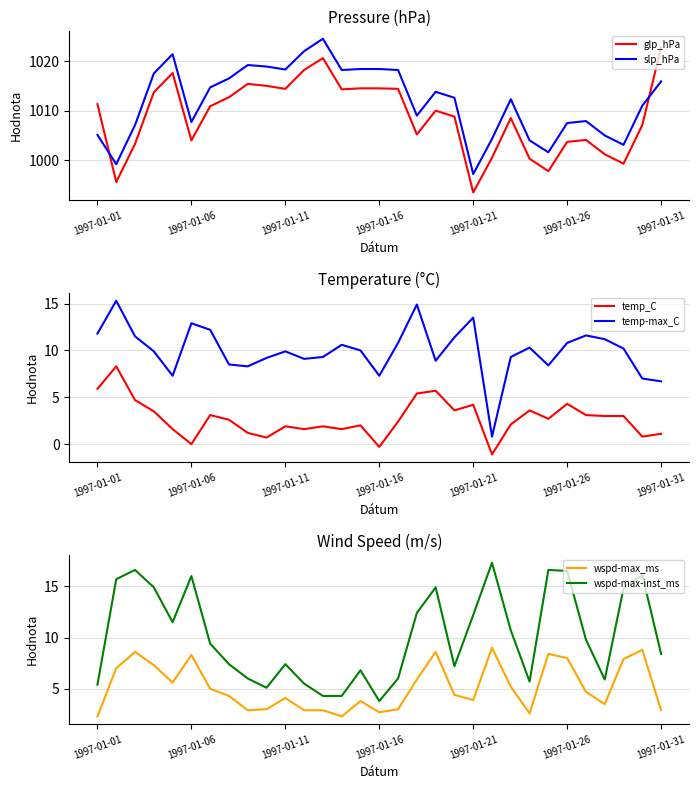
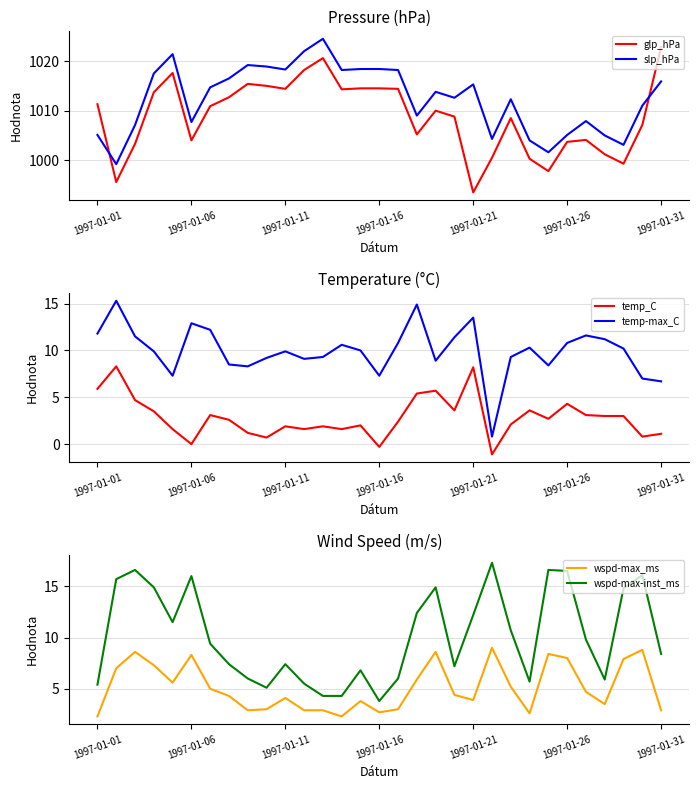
  {
    "Pressure (hPa)": {
      "glp_hPa": {
        "1997-01-01": 1011,
        "1997-01-06": 1004,
        "1997-01-11": 1014,
        "1997-01-16": 1015,
        "1997-01-21": 994,
        "1997-01-26": 1004
      },
      "slp_hPa": {
        "1997-01-01": 1005,
        "1997-01-06": 1008,
        "1997-01-11": 1018,
        "1997-01-16": 1018,
-       "1997-01-21": 997,
-       "1997-01-26": 1008,
+       "1997-01-21": 1015,
+       "1997-01-26": 1005,
        "1997-01-31": 1016
      }
    },
    "Temperature (°C)": {
      "temp_C": {
        "1997-01-01": 6,
        "1997-01-06": 0,
        "1997-01-11": 2,
        "1997-01-16": 0,
-       "1997-01-21": 4,
+       "1997-01-21": 8,
        "1997-01-26": 4,
        "1997-01-31": 1
      },
      "temp-max_C": {
        "1997-01-01": 12,
        "1997-01-06": 13,
        "1997-01-11": 10,
        "1997-01-16": 7,
        "1997-01-21": 14,
        "1997-01-26": 11,
        "1997-01-31": 7
      }
    },
    "Wind Speed (m/s)": {
      "wspd-max_ms": {
        "1997-01-01": 2.3,
        "1997-01-06": 8.3,
        "1997-01-11": 4.1,
        "1997-01-16": 2.7,
        "1997-01-21": 3.9,
        "1997-01-26": 8.0,
        "1997-01-31": 2.9
      },
      "wspd-max-inst_ms": {
        "1997-01-01": 5.4,
        "1997-01-06": 16.0,
        "1997-01-11": 7.4,
        "1997-01-16": 3.8,
        "1997-01-21": 12.2,
        "1997-01-31": 8.4
      }
    }
  }
